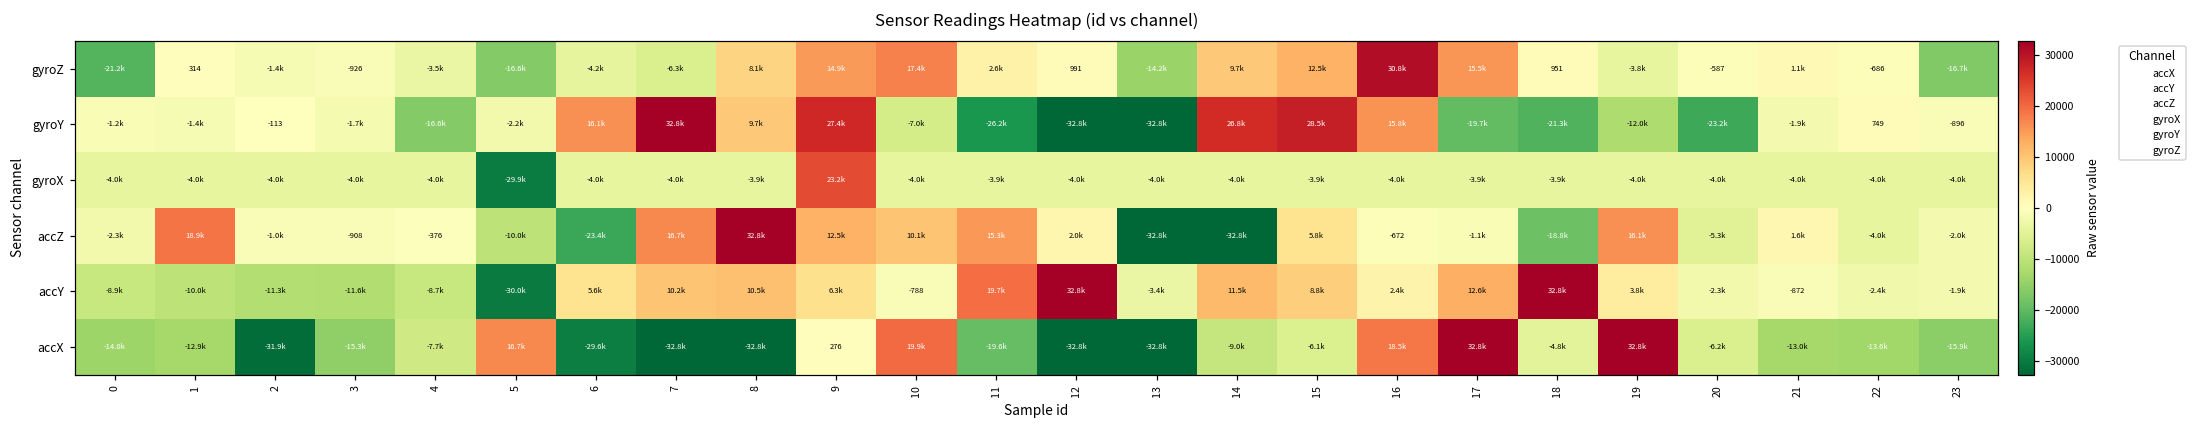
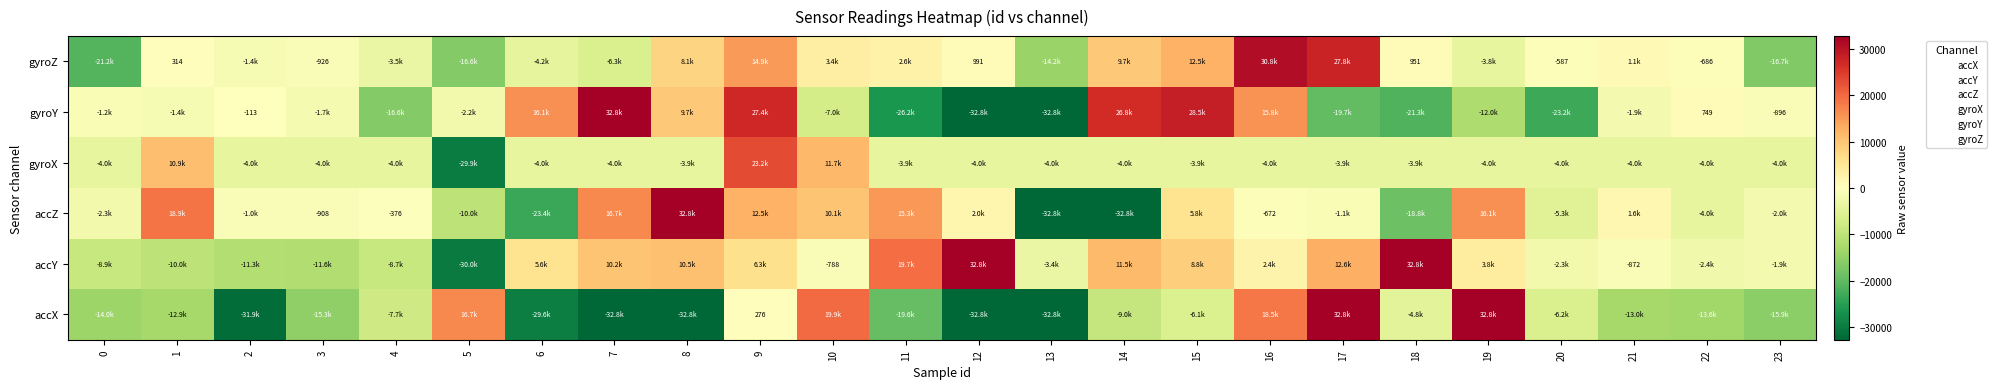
  {
    "gyroZ": {
      "0": "-21.2k",
      "1": "314",
      "2": "-1.4k",
      "3": "-926",
      "4": "-3.5k",
      "5": "-16.6k",
      "6": "-4.2k",
      "7": "-6.3k",
      "8": "8.1k",
      "9": "14.9k",
-     "10": "17.4k",
+     "10": "3.4k",
      "11": "2.6k",
      "12": "991",
      "13": "-14.2k",
      "14": "9.7k",
      "15": "12.5k",
      "16": "30.8k",
-     "17": "15.5k",
+     "17": "27.8k",
      "18": "951",
      "19": "-3.8k",
      "20": "-587",
      "21": "1.1k",
      "22": "-686",
      "23": "-16.7k"
    },
    "gyroY": {
      "0": "-1.2k",
      "1": "-1.4k",
      "2": "-113",
      "3": "-1.7k",
      "4": "-16.6k",
      "5": "-2.2k",
      "6": "16.1k",
      "7": "32.8k",
      "8": "9.7k",
      "9": "27.4k",
      "10": "-7.0k",
      "11": "-26.2k",
      "12": "-32.8k",
      "13": "-32.8k",
      "14": "26.8k",
      "15": "28.5k",
      "16": "15.8k",
      "17": "-19.7k",
      "18": "-21.3k",
      "19": "-12.0k",
      "20": "-23.2k",
      "21": "-1.9k",
      "22": "749",
      "23": "-896"
    },
    "gyroX": {
      "0": "-4.0k",
-     "1": "-4.0k",
+     "1": "10.9k",
      "2": "-4.0k",
      "3": "-4.0k",
      "4": "-4.0k",
      "5": "-29.9k",
      "6": "-4.0k",
      "7": "-4.0k",
      "8": "-3.9k",
      "9": "23.2k",
-     "10": "-4.0k",
+     "10": "11.7k",
      "11": "-3.9k",
      "12": "-4.0k",
      "13": "-4.0k",
      "14": "-4.0k",
      "15": "-3.9k",
      "16": "-4.0k",
      "17": "-3.9k",
      "18": "-3.9k",
      "19": "-4.0k",
      "20": "-4.0k",
      "21": "-4.0k",
      "22": "-4.0k",
      "23": "-4.0k"
    },
    "accZ": {
      "0": "-2.3k",
      "1": "18.9k",
      "2": "-1.0k",
      "3": "-908",
      "4": "-376",
      "5": "-10.0k",
      "6": "-23.4k",
      "7": "16.7k",
      "8": "32.8k",
      "9": "12.5k",
      "10": "10.1k",
      "11": "15.3k",
      "12": "2.0k",
      "13": "-32.8k",
      "14": "-32.8k",
      "15": "5.8k",
      "16": "-672",
      "17": "-1.1k",
      "18": "-18.8k",
      "19": "16.1k",
      "20": "-5.3k",
      "21": "1.6k",
      "22": "-4.0k",
      "23": "-2.0k"
    },
    "accY": {
      "0": "-8.9k",
      "1": "-10.0k",
      "2": "-11.3k",
      "3": "-11.6k",
      "4": "-8.7k",
      "5": "-30.0k",
      "6": "5.6k",
      "7": "10.2k",
      "8": "10.5k",
      "9": "6.3k",
      "10": "-788",
      "11": "19.7k",
      "12": "32.8k",
      "13": "-3.4k",
      "14": "11.5k",
      "15": "8.8k",
      "16": "2.4k",
      "17": "12.6k",
      "18": "32.8k",
      "19": "3.8k",
      "20": "-2.3k",
      "21": "-872",
      "22": "-2.4k",
      "23": "-1.9k"
    },
    "accX": {
      "0": "-14.0k",
      "1": "-12.9k",
      "2": "-31.9k",
      "3": "-15.3k",
      "4": "-7.7k",
      "5": "16.7k",
      "6": "-29.6k",
      "7": "-32.8k",
      "8": "-32.8k",
      "9": "276",
      "10": "19.9k",
      "11": "-19.6k",
      "12": "-32.8k",
      "13": "-32.8k",
      "14": "-9.0k",
      "15": "-6.1k",
      "16": "18.5k",
      "17": "32.8k",
      "18": "-4.8k",
      "19": "32.8k",
      "20": "-6.2k",
      "21": "-13.0k",
      "22": "-13.6k",
      "23": "-15.9k"
    }
  }
